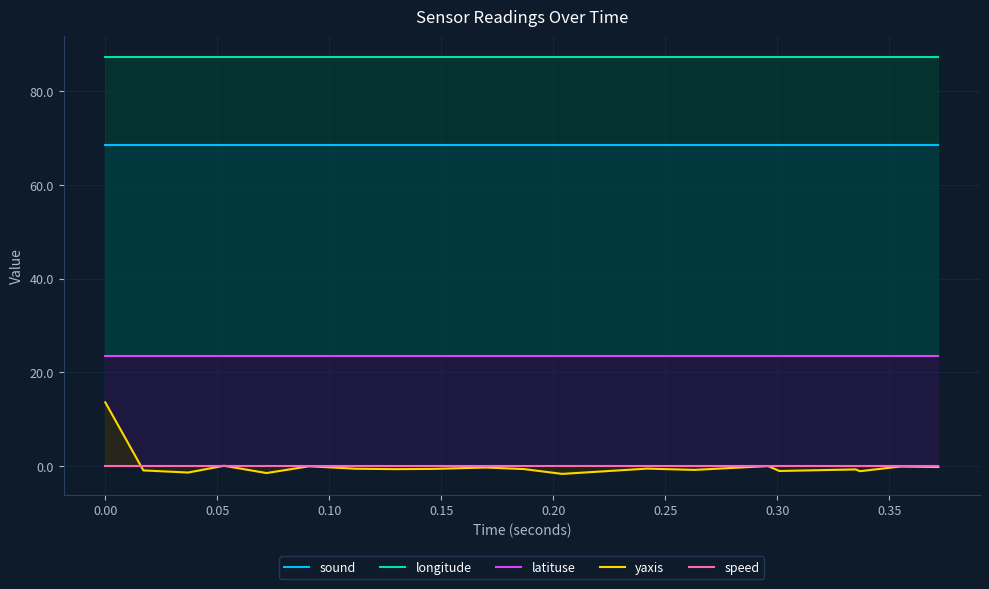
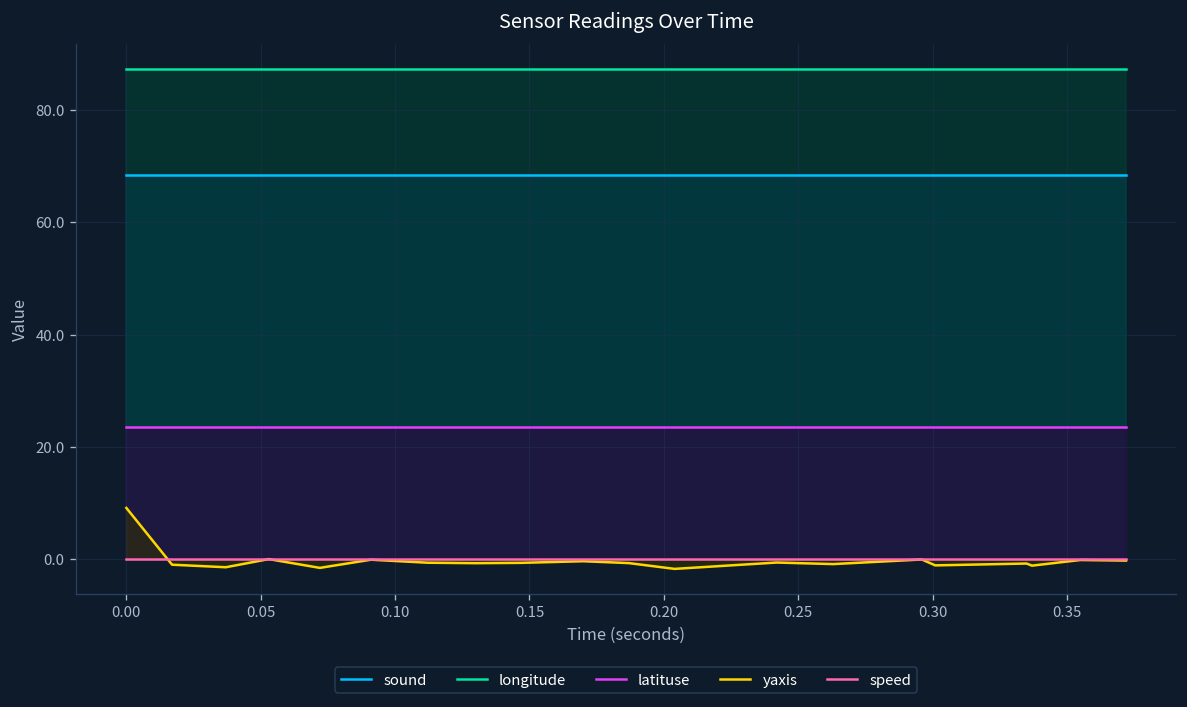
  {
    "sound": {
      "0.00": 68
    },
    "longitude": {
      "0.00": 87
    },
    "latituse": {
      "0.00": 24
    },
    "yaxis": {
-     "0.00": 14
+     "0.00": 9
    },
    "speed": {
      "0.00": 0
    }
  }
